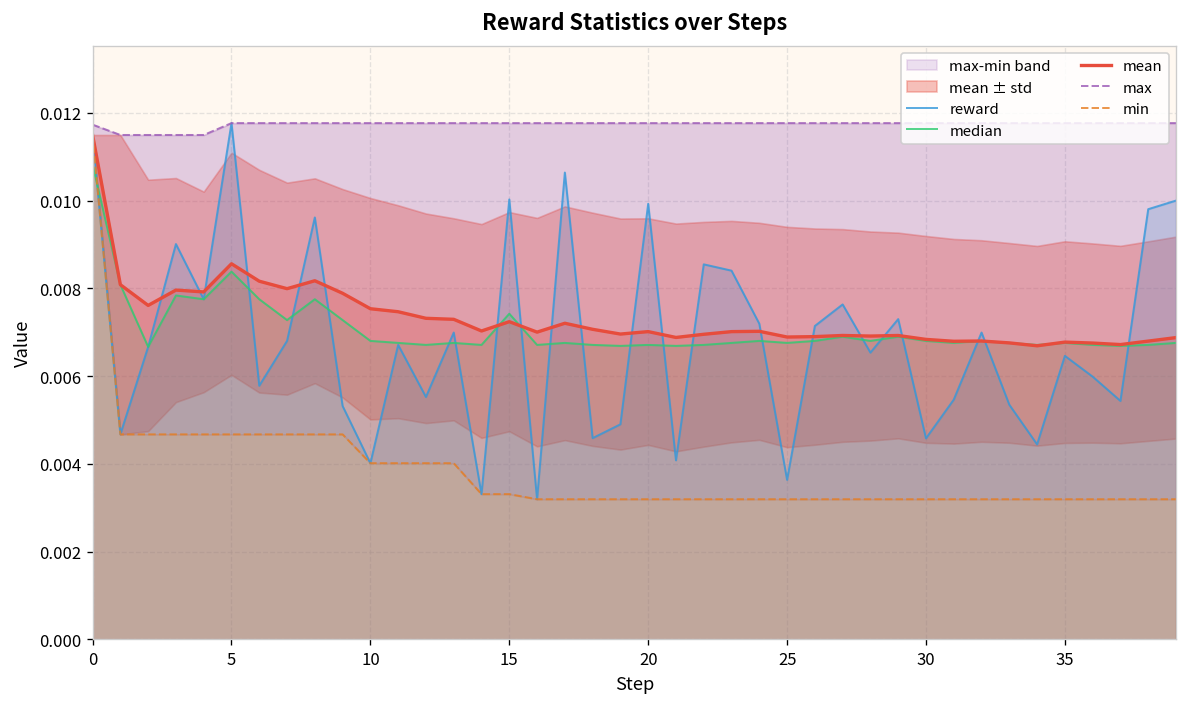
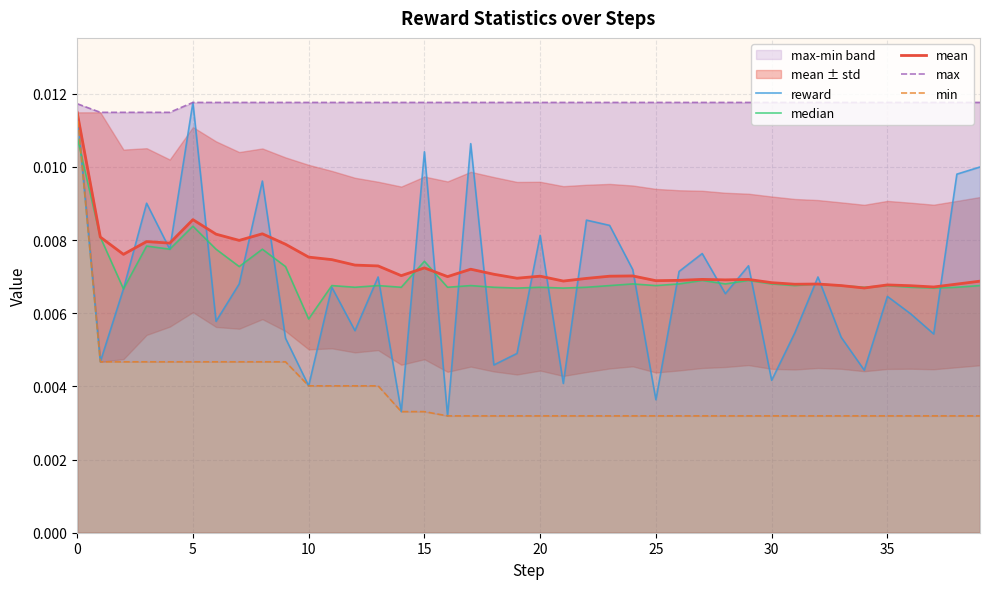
  {
    "reward": {
-     "15": 0.0100,
-     "20": 0.0099,
+     "15": 0.0104,
+     "20": 0.0081,
      "25": 0.0036,
-     "30": 0.0046,
+     "30": 0.0042,
      "35": 0.0065
    },
    "median": {
      "0": 0.0108,
      "5": 0.0084,
-     "10": 0.0068,
+     "10": 0.0058,
      "15": 0.0074,
      "20": 0.0067,
      "25": 0.0068
    },
    "max-min band": {
      "0": 0.0117,
      "10": 0.0118,
      "15": 0.0118,
      "20": 0.0118,
      "25": 0.0118
    }
  }
